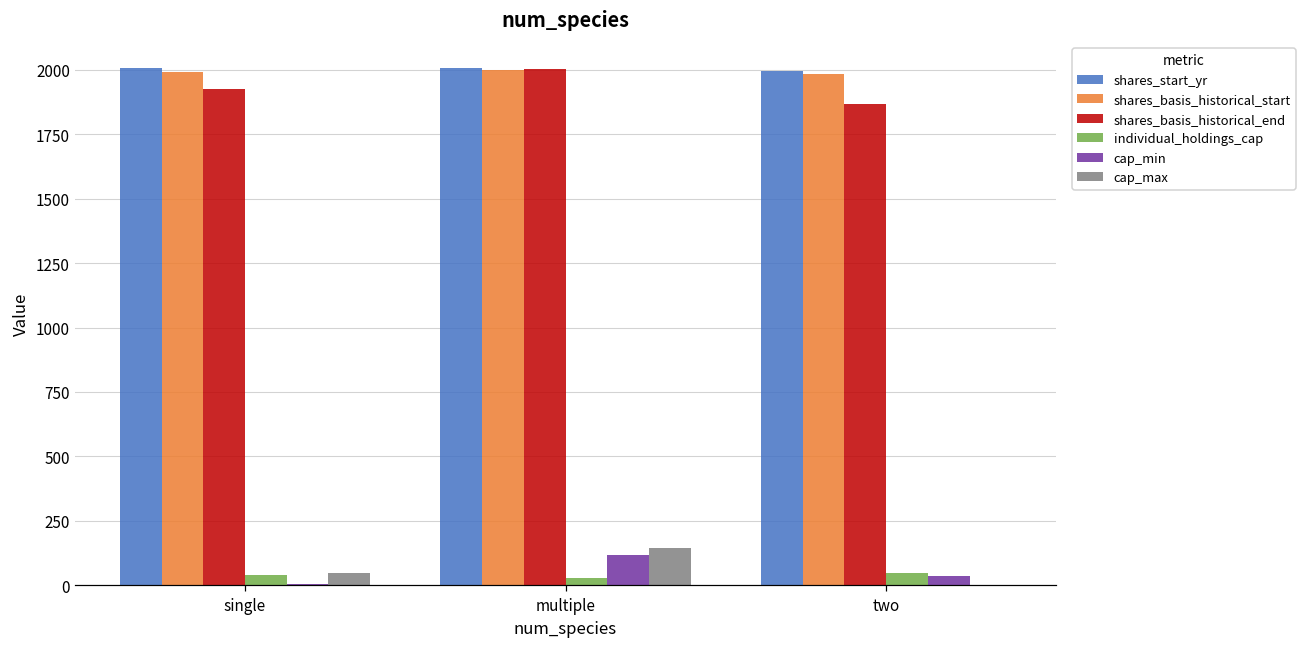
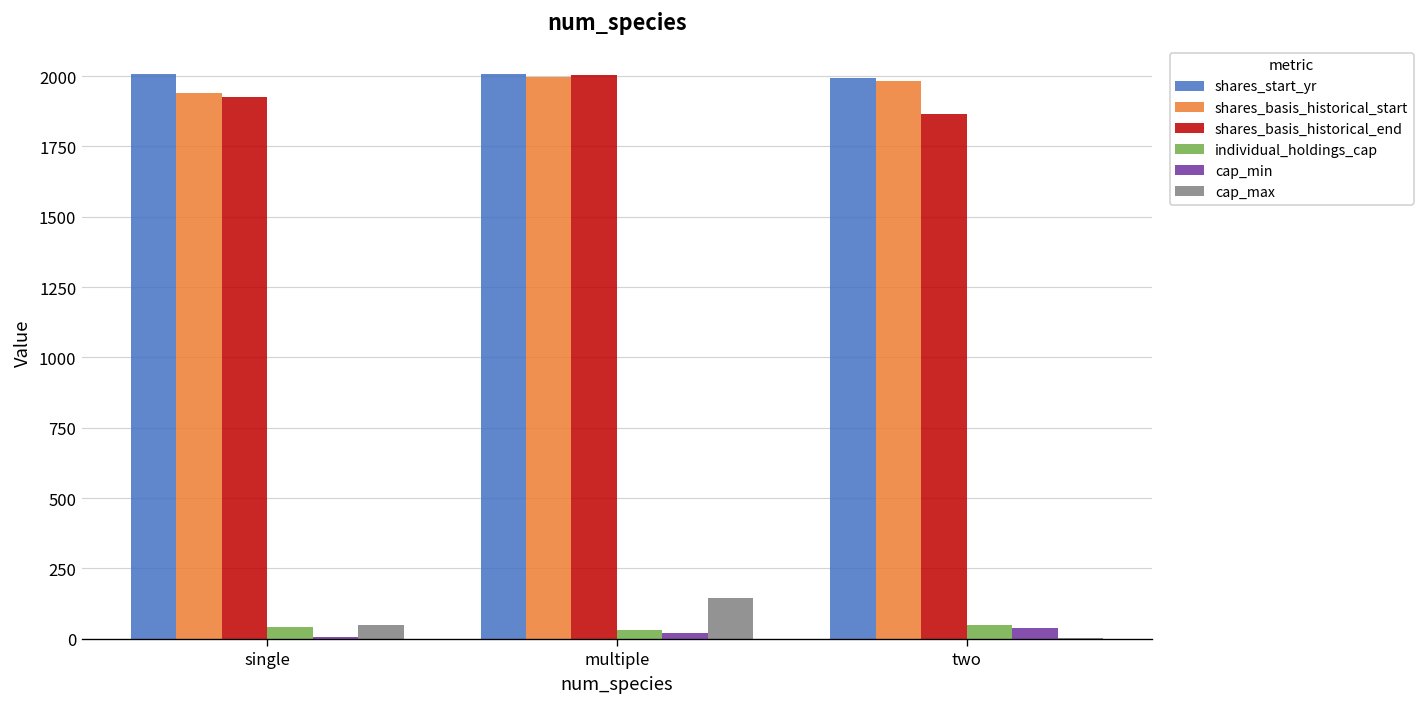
  {
    "shares_start_yr": {
      "single": 2010,
      "multiple": 2010,
      "two": 2000
    },
    "shares_basis_historical_start": {
-     "single": 1990,
+     "single": 1940,
      "multiple": 2000,
      "two": 1980
    },
    "shares_basis_historical_end": {
      "single": 1930,
      "multiple": 2000,
      "two": 1870
    },
    "individual_holdings_cap": {
      "single": 40,
      "multiple": 30,
      "two": 50
    },
    "cap_min": {
-     "multiple": 120,
+     "multiple": 20,
      "two": 40
    },
    "cap_max": {
      "single": 50,
      "multiple": 140
    }
  }
